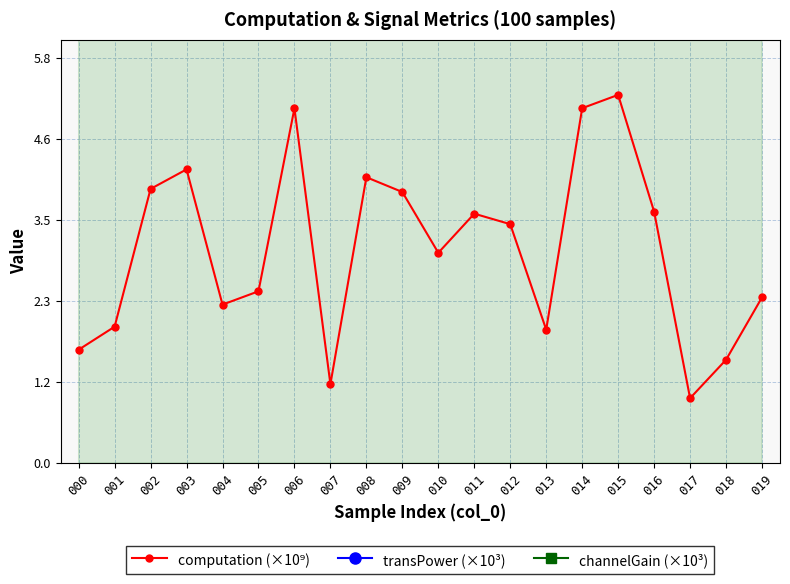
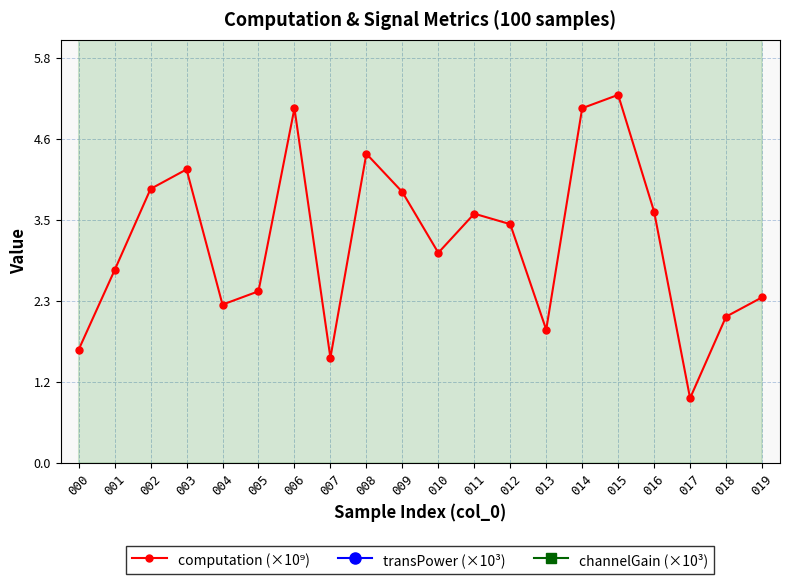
  {
    "computation (×10⁹)": {
      "000": 1.6,
-     "001": 2.0,
+     "001": 2.8,
      "002": 3.9,
      "003": 4.2,
      "004": 2.3,
      "005": 2.5,
      "006": 5.1,
-     "007": 1.1,
-     "008": 4.1,
+     "007": 1.5,
+     "008": 4.4,
      "009": 3.9,
      "010": 3.0,
      "011": 3.6,
      "012": 3.4,
      "013": 1.9,
      "014": 5.1,
      "015": 5.3,
      "016": 3.6,
      "017": 0.9,
-     "018": 1.5,
+     "018": 2.1,
      "019": 2.4
    }
  }
